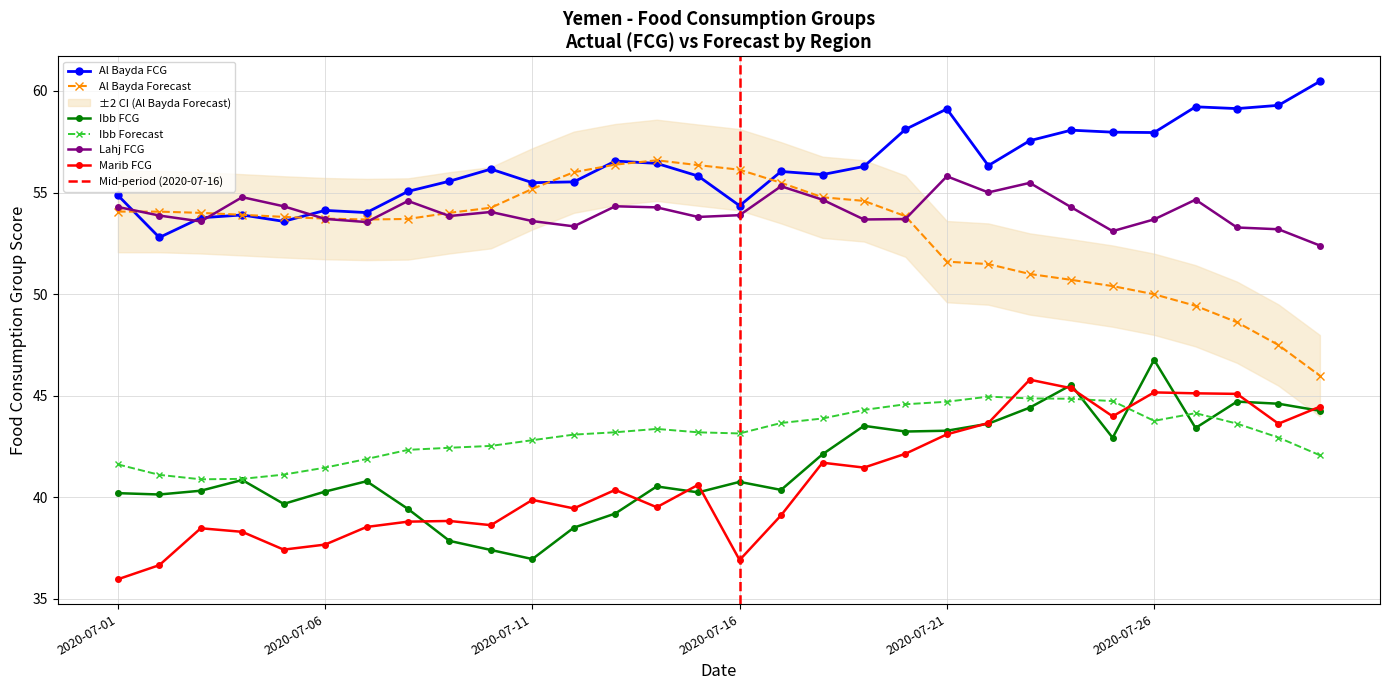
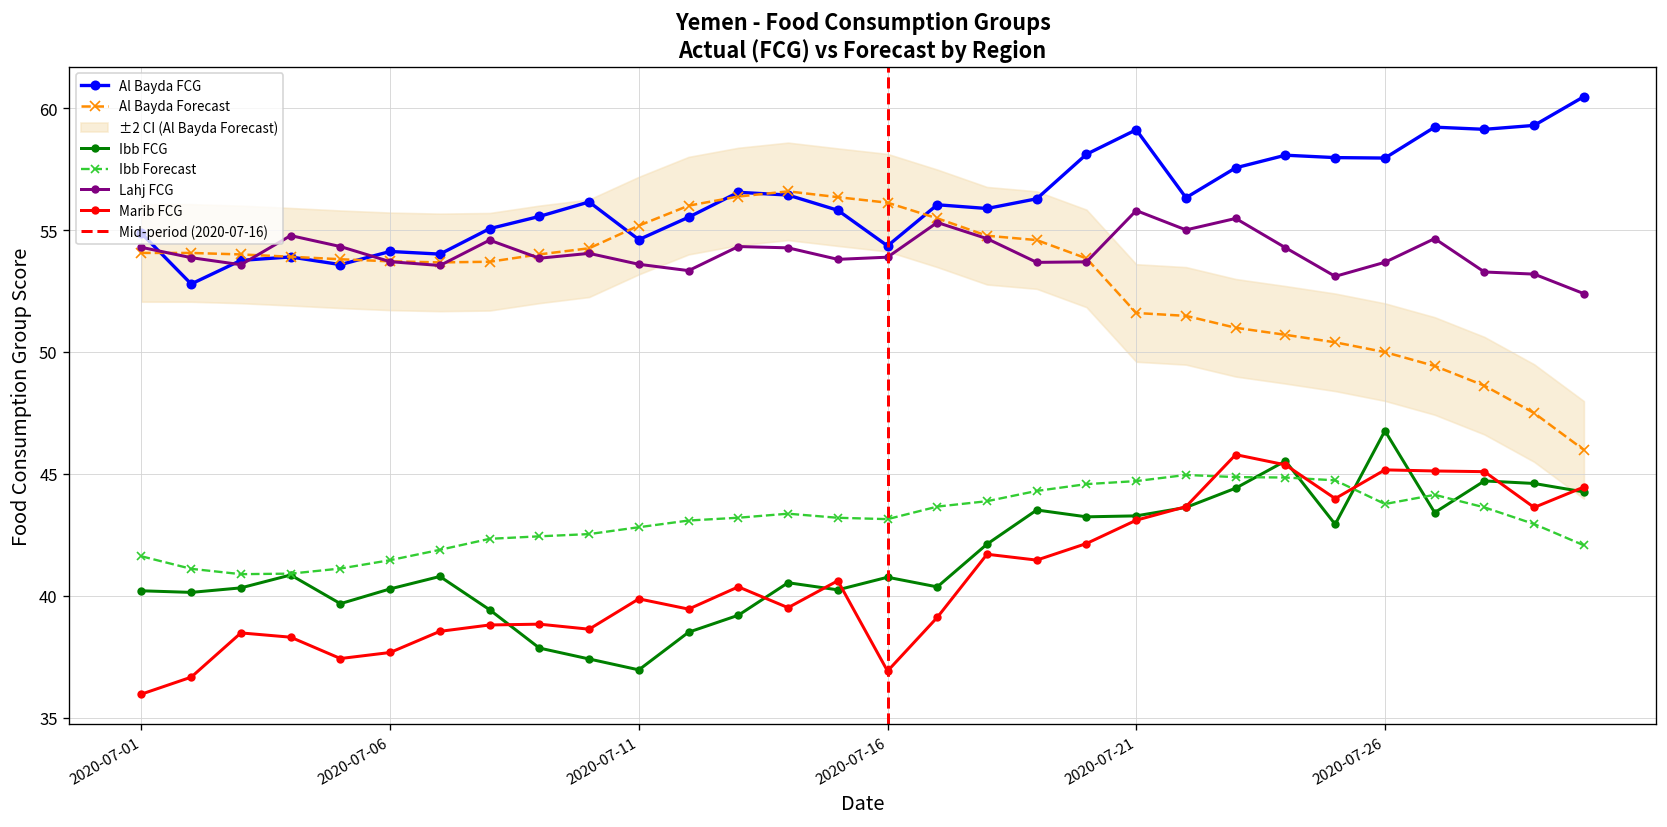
  {
    "Al Bayda FCG": {
      "2020-07-01": 54.9,
      "2020-07-06": 54.1,
-     "2020-07-11": 55.5,
+     "2020-07-11": 54.6,
      "2020-07-16": 54.4,
      "2020-07-21": 59.1,
      "2020-07-26": 58.0
    },
    "Al Bayda Forecast": {
      "2020-07-01": 54.1,
      "2020-07-11": 55.2,
      "2020-07-16": 56.1,
      "2020-07-21": 51.6,
      "2020-07-26": 50.0
    },
    "Ibb FCG": {
      "2020-07-01": 40.2,
      "2020-07-06": 40.3,
      "2020-07-11": 37.0,
      "2020-07-16": 40.8,
      "2020-07-21": 43.3,
      "2020-07-26": 46.8
    },
    "Ibb Forecast": {
      "2020-07-01": 41.6,
      "2020-07-06": 41.5,
      "2020-07-11": 42.8,
      "2020-07-16": 43.1,
      "2020-07-21": 44.7,
      "2020-07-26": 43.8
    },
    "Lahj FCG": {
      "2020-07-01": 54.3,
      "2020-07-11": 53.6,
      "2020-07-16": 53.9,
      "2020-07-21": 55.8,
      "2020-07-26": 53.7
    },
    "Marib FCG": {
      "2020-07-01": 36.0,
      "2020-07-06": 37.7,
      "2020-07-11": 39.9,
      "2020-07-16": 36.9,
      "2020-07-21": 43.1,
      "2020-07-26": 45.2
    }
  }
